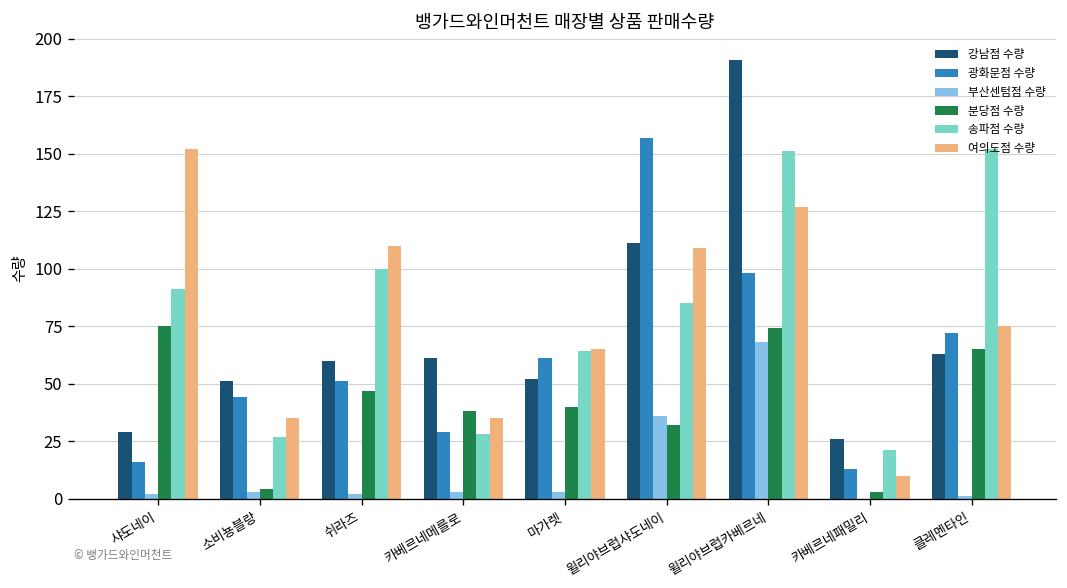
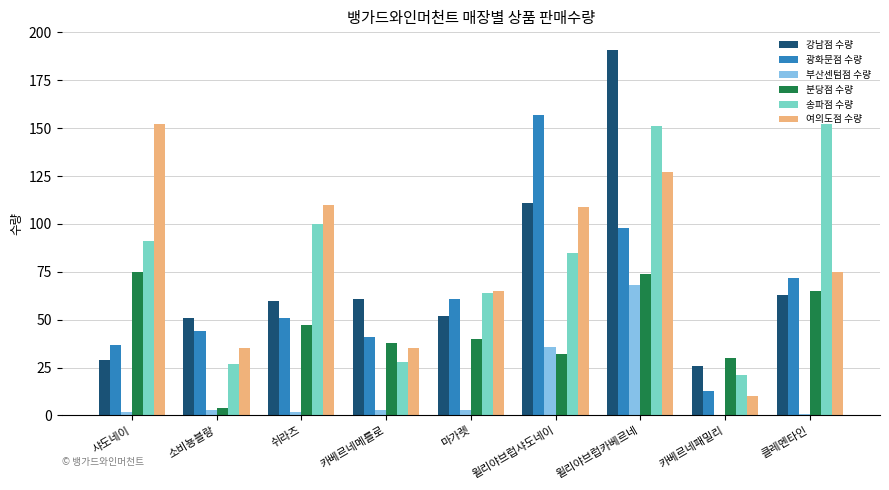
  {
    "강남점 수량": {
      "샤도네이": 29,
      "소비뇽블랑": 51,
      "쉬라즈": 60,
      "카베르네메를로": 61,
      "마가렛": 52,
      "윌리야브럽샤도네이": 111,
      "윌리야브럽카베르네": 191,
      "카베르네패밀리": 26,
      "클레멘타인": 63
    },
    "광화문점 수량": {
-     "샤도네이": 16,
+     "샤도네이": 37,
      "소비뇽블랑": 44,
      "쉬라즈": 51,
-     "카베르네메를로": 29,
+     "카베르네메를로": 41,
      "마가렛": 61,
      "윌리야브럽샤도네이": 157,
      "윌리야브럽카베르네": 98,
      "카베르네패밀리": 13,
      "클레멘타인": 72
    },
    "분당점 수량": {
      "샤도네이": 75,
      "소비뇽블랑": 4,
      "쉬라즈": 47,
      "카베르네메를로": 38,
      "마가렛": 40,
      "윌리야브럽샤도네이": 32,
      "윌리야브럽카베르네": 74,
-     "카베르네패밀리": 3,
+     "카베르네패밀리": 30,
      "클레멘타인": 65
    },
    "여의도점 수량": {
      "샤도네이": 152,
      "소비뇽블랑": 35,
      "쉬라즈": 110,
      "카베르네메를로": 35,
      "마가렛": 65,
      "윌리야브럽샤도네이": 109,
      "윌리야브럽카베르네": 127,
      "카베르네패밀리": 10,
      "클레멘타인": 75
    }
  }
